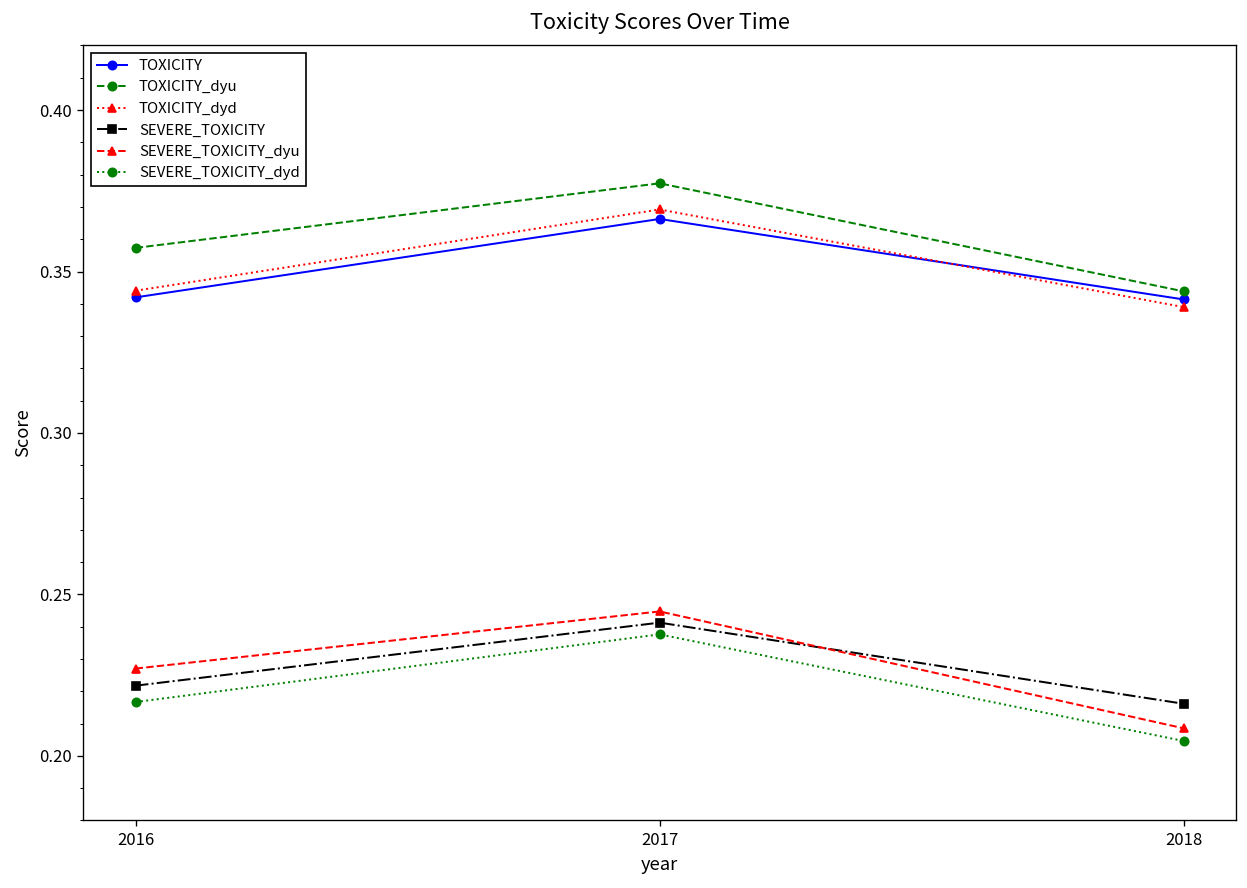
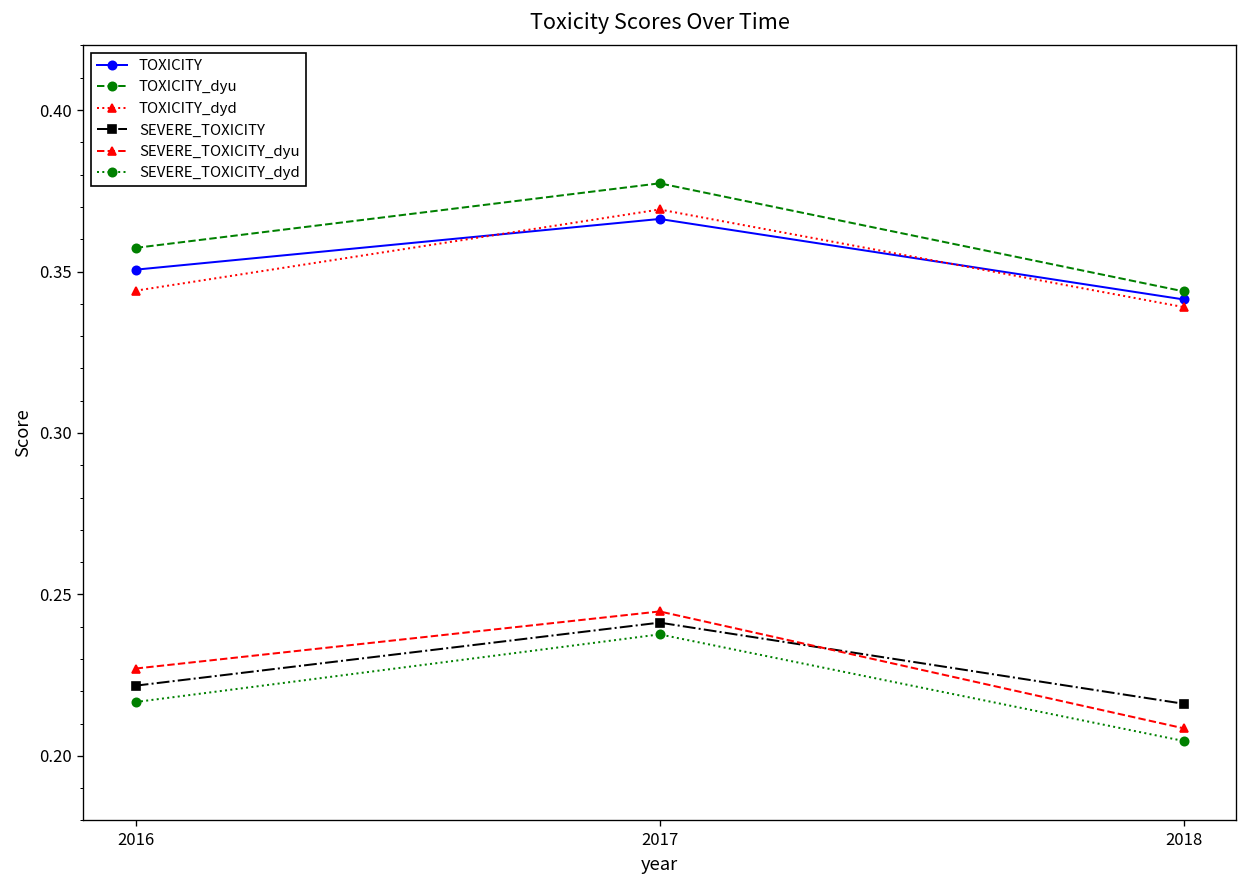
  {
    "TOXICITY": {
-     "2016": 0.342,
+     "2016": 0.351,
      "2017": 0.366,
      "2018": 0.341
    },
    "SEVERE_TOXICITY": {
      "2016": 0.222,
      "2017": 0.241,
      "2018": 0.216
    }
  }
